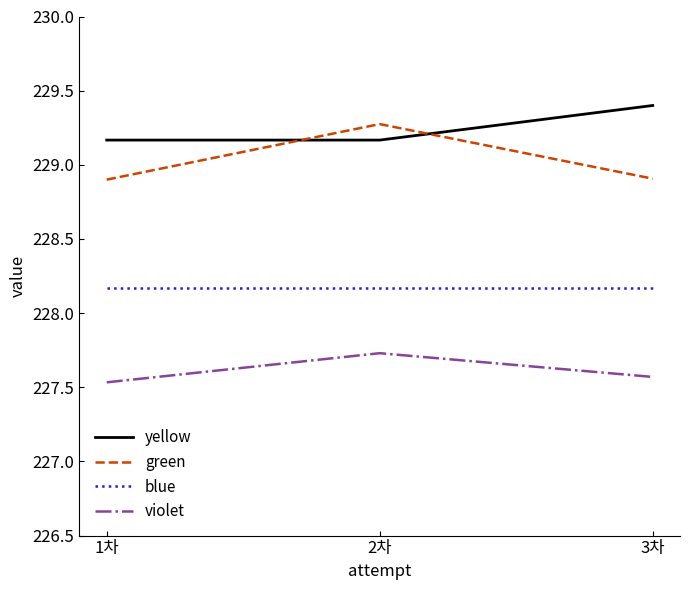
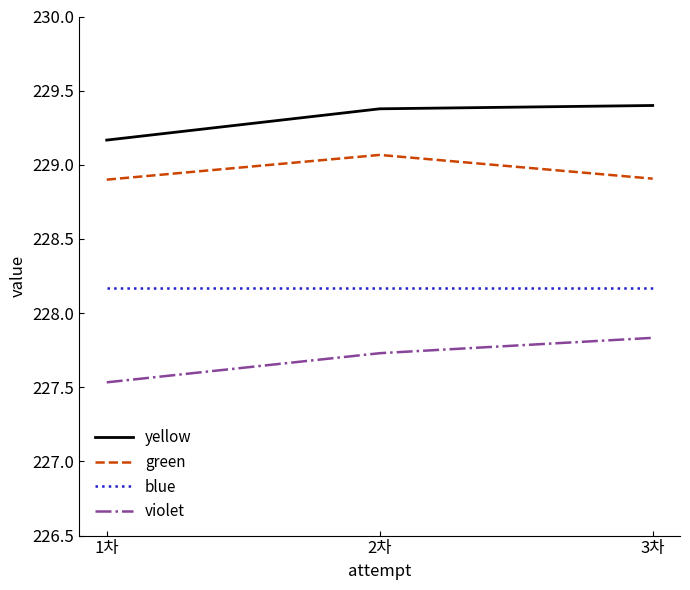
  {
    "yellow": {
      "1차": 229.17,
-     "2차": 229.17,
+     "2차": 229.38,
      "3차": 229.40
    },
    "green": {
      "1차": 228.90,
-     "2차": 229.27,
+     "2차": 229.07,
      "3차": 228.91
    },
    "blue": {
      "1차": 228.17,
      "2차": 228.17,
      "3차": 228.17
    },
    "violet": {
      "1차": 227.53,
      "2차": 227.73,
-     "3차": 227.57
+     "3차": 227.83
    }
  }
